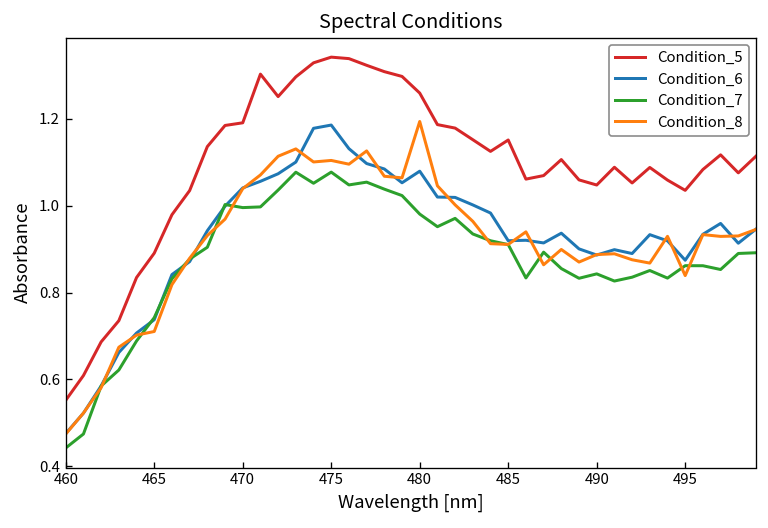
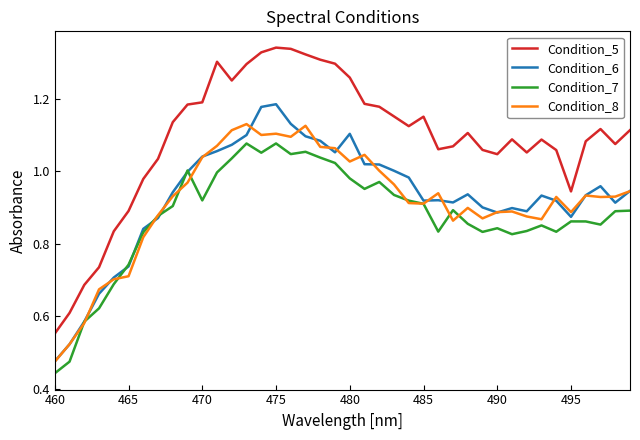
  {
    "Condition_5": {
      "460": 0.55,
      "465": 0.89,
      "470": 1.19,
      "475": 1.34,
      "480": 1.26,
      "485": 1.15,
      "490": 1.05,
-     "495": 1.04
+     "495": 0.94
    },
    "Condition_6": {
      "475": 1.19,
-     "480": 1.08,
+     "480": 1.10,
      "485": 0.92,
      "495": 0.87
    },
    "Condition_7": {
      "460": 0.44,
-     "470": 1.00,
+     "470": 0.92,
      "475": 1.08,
      "480": 0.98,
      "490": 0.84,
      "495": 0.86
    },
    "Condition_8": {
      "465": 0.71,
      "475": 1.10,
-     "480": 1.19,
-     "495": 0.84
+     "480": 1.03,
+     "495": 0.89
    }
  }
